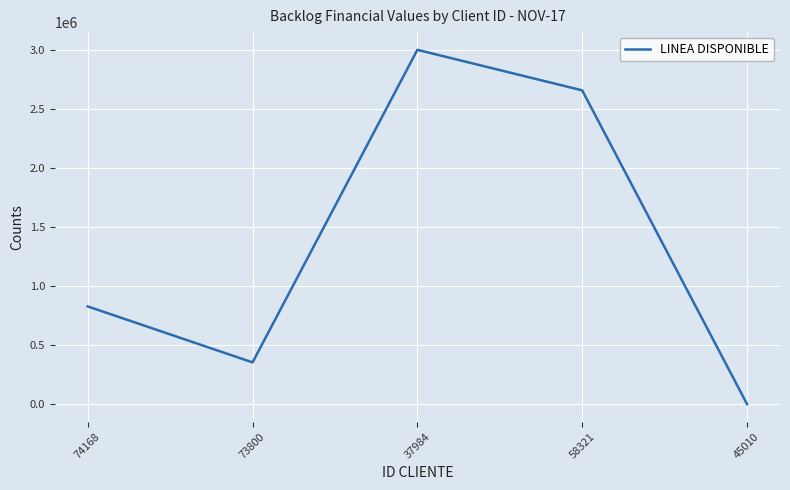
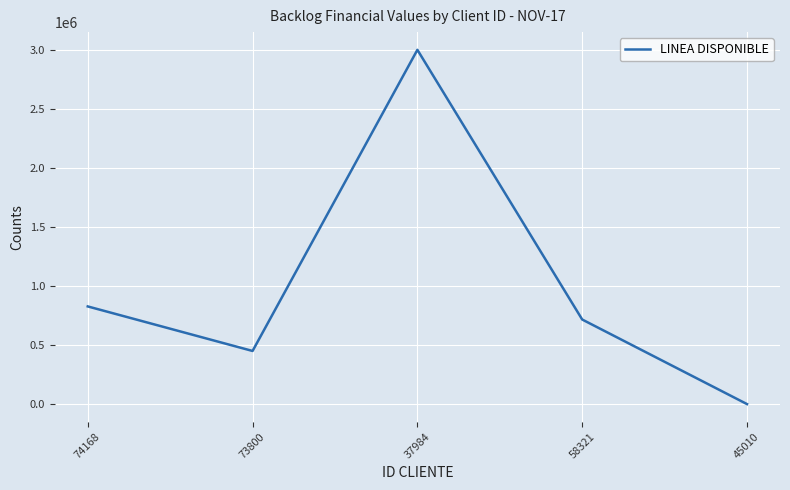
  {
    "74168": 830000,
-   "73800": 350000,
+   "73800": 450000,
    "37984": 3000000,
-   "58321": 2660000,
+   "58321": 720000,
    "45010": 0
  }
